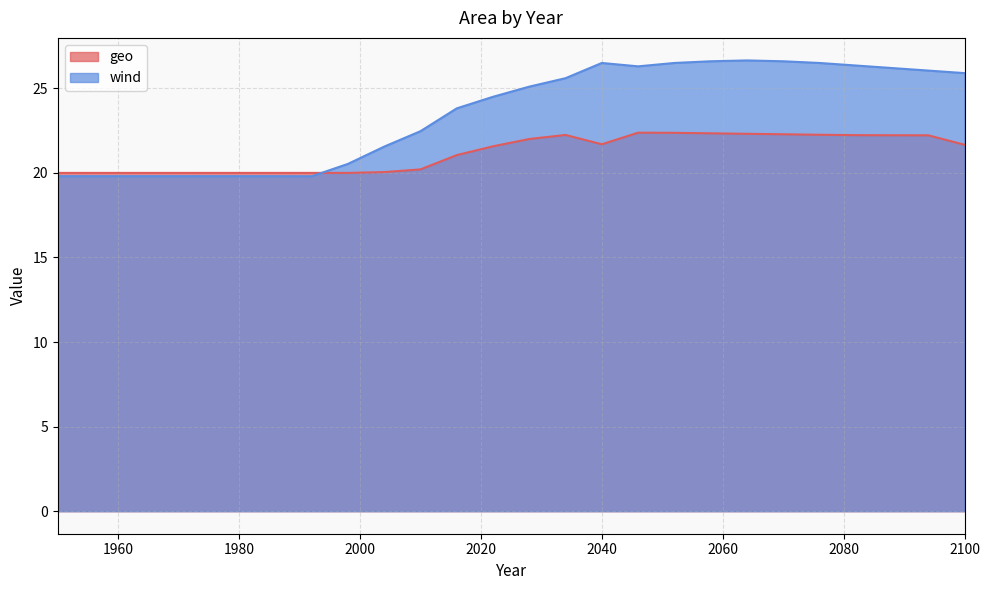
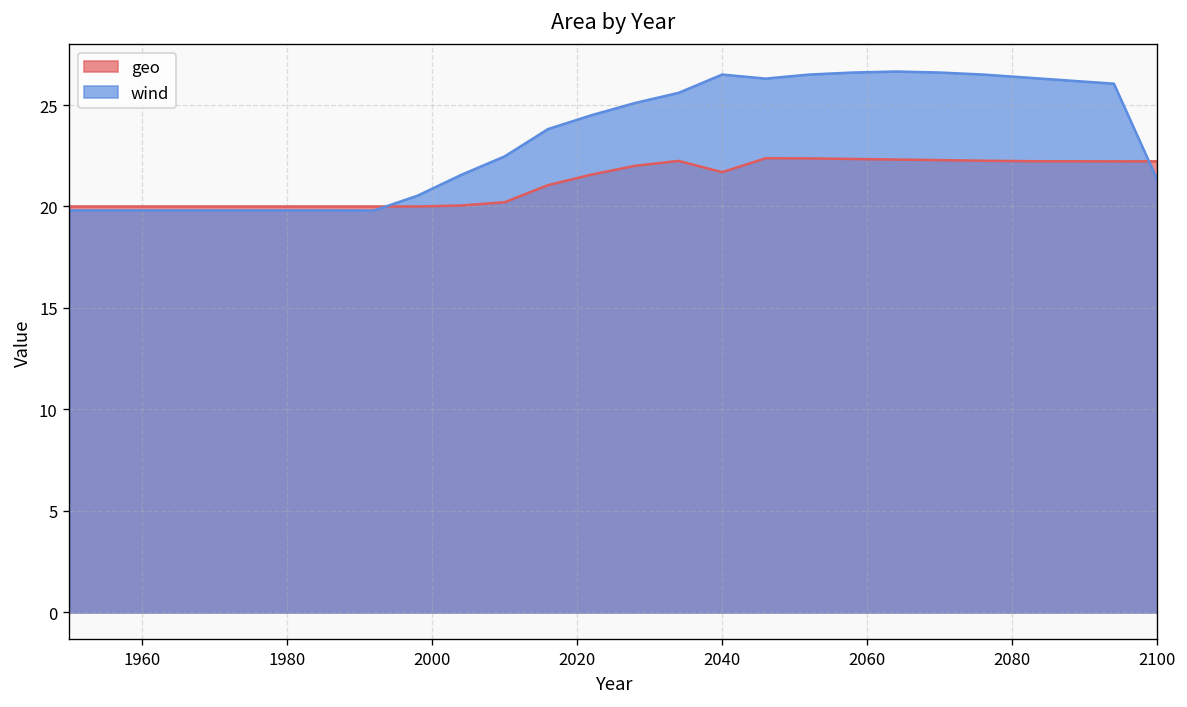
  {
    "geo": {
      "1980": 20.0,
      "2040": 21.7,
-     "2100": 21.7
+     "2100": 22.2
    },
    "wind": {
      "1980": 19.8,
      "2040": 26.5,
-     "2100": 25.9
+     "2100": 21.3
    }
  }
